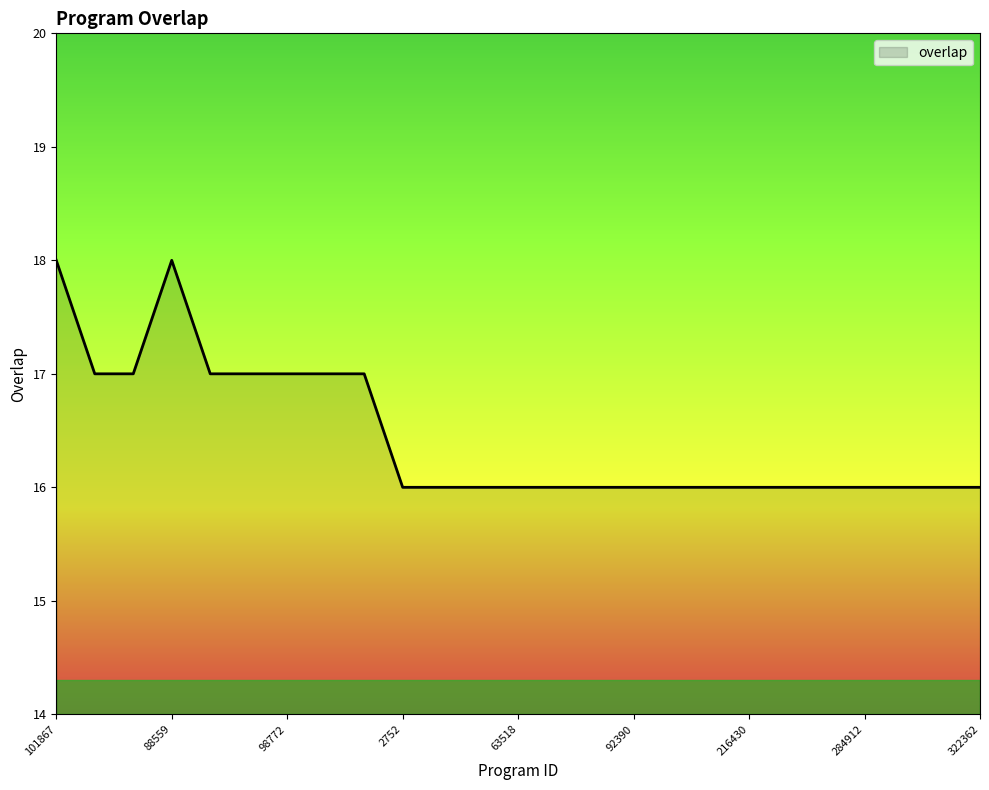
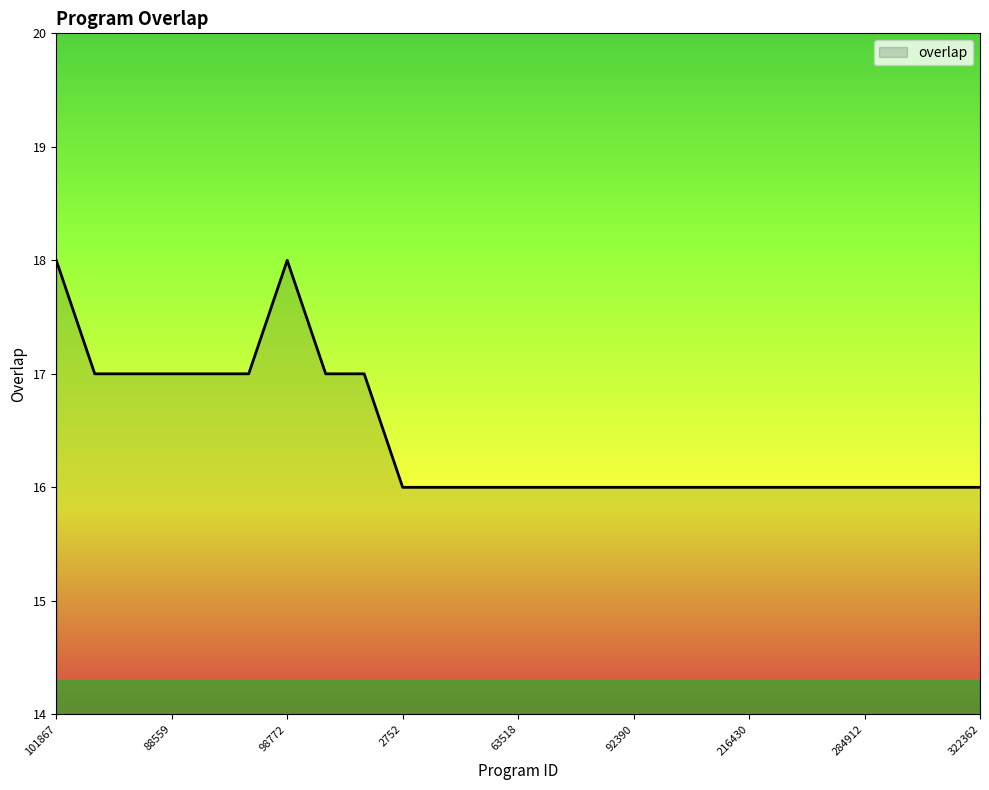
  {
    "101867": 18,
-   "88559": 18,
-   "98772": 17,
+   "88559": 17,
+   "98772": 18,
    "2752": 16,
    "63518": 16,
    "92390": 16,
    "216430": 16,
    "284912": 16,
    "322362": 16
  }
